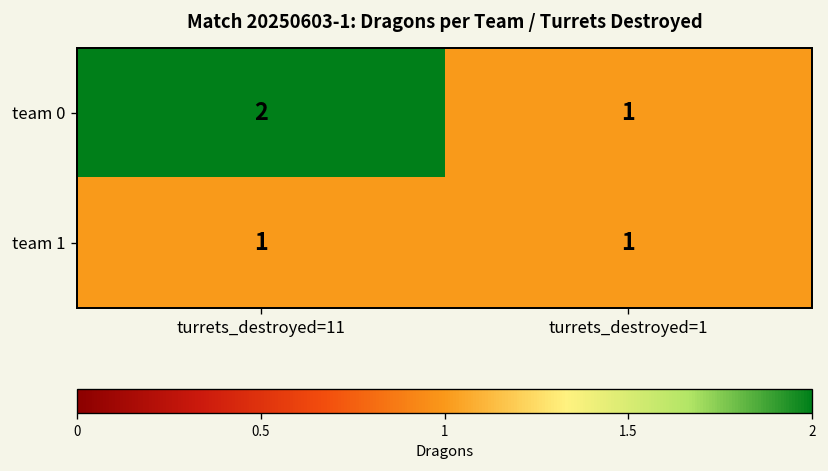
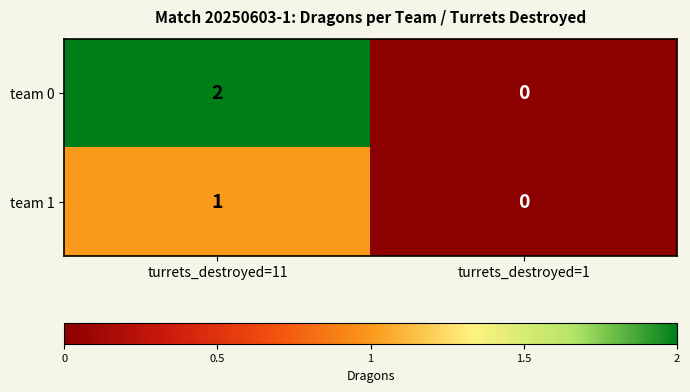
  {
    "team 0": {
      "turrets_destroyed=11": 2,
-     "turrets_destroyed=1": 1
+     "turrets_destroyed=1": 0
    },
    "team 1": {
      "turrets_destroyed=11": 1,
-     "turrets_destroyed=1": 1
+     "turrets_destroyed=1": 0
    }
  }
